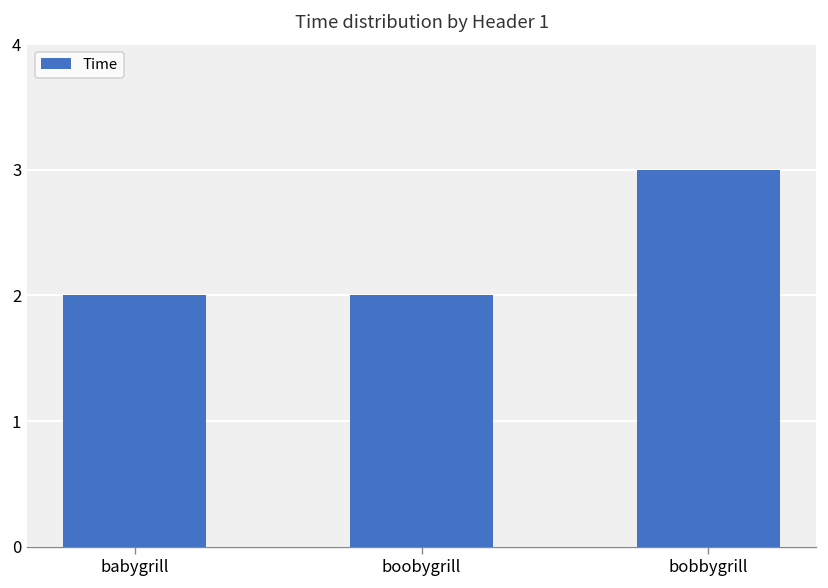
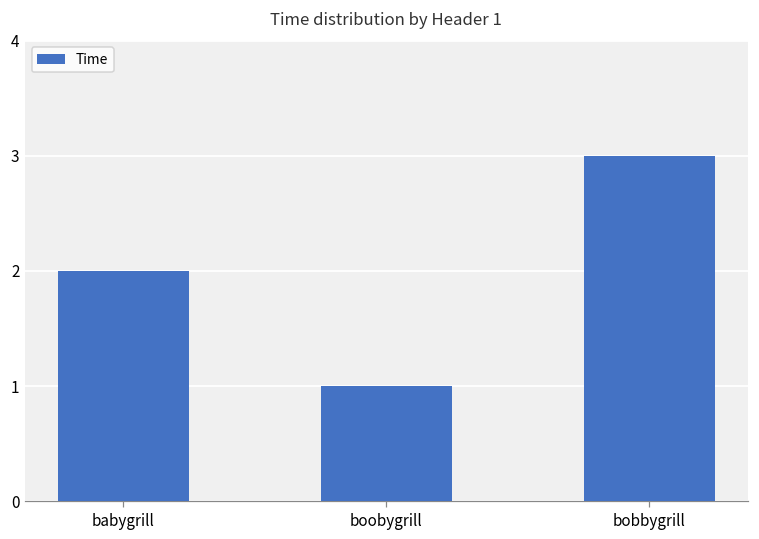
  {
    "babygrill": 2,
-   "boobygrill": 2,
+   "boobygrill": 1,
    "bobbygrill": 3
  }
